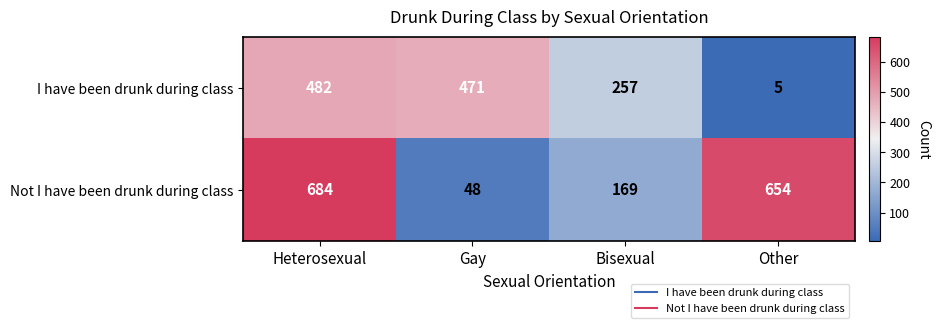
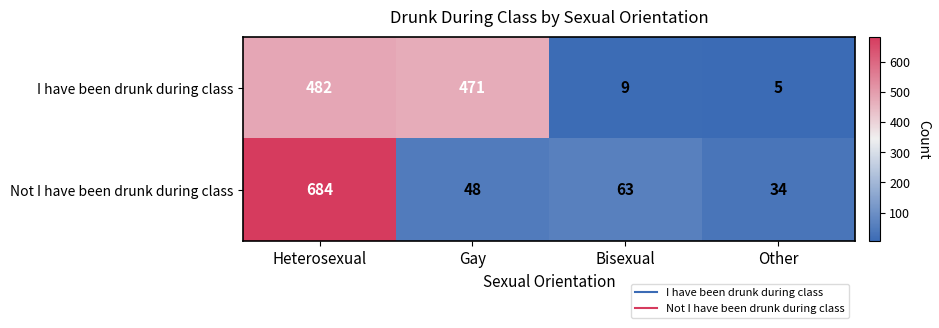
  {
    "I have been drunk during class": {
      "Heterosexual": 482,
      "Gay": 471,
-     "Bisexual": 257,
+     "Bisexual": 9,
      "Other": 5
    },
    "Not I have been drunk during class": {
      "Heterosexual": 684,
      "Gay": 48,
-     "Bisexual": 169,
-     "Other": 654
+     "Bisexual": 63,
+     "Other": 34
    }
  }
